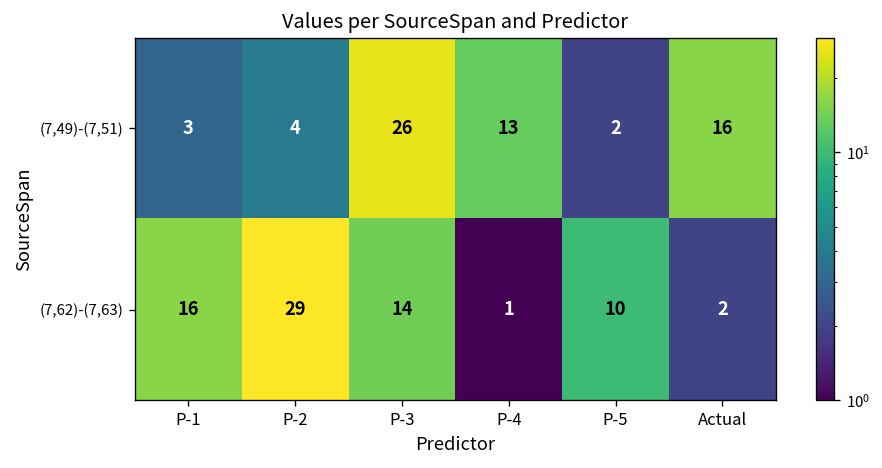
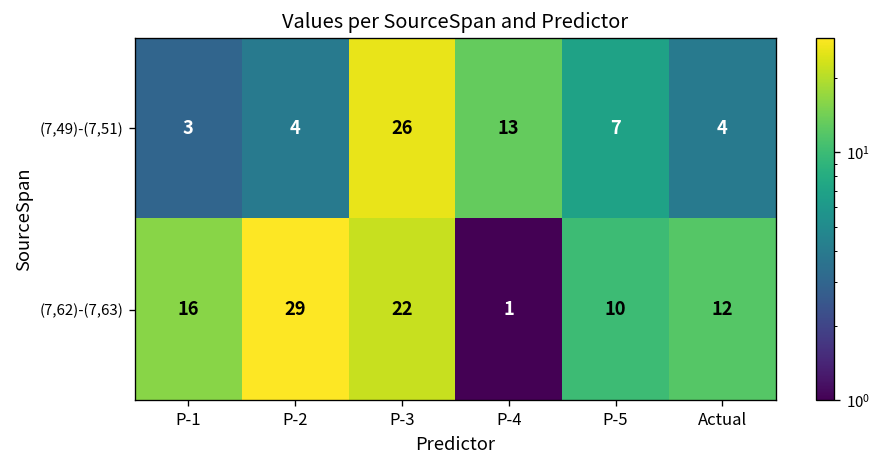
  {
    "(7,49)-(7,51)": {
      "P-1": 3,
      "P-2": 4,
      "P-3": 26,
      "P-4": 13,
-     "P-5": 2,
-     "Actual": 16
+     "P-5": 7,
+     "Actual": 4
    },
    "(7,62)-(7,63)": {
      "P-1": 16,
      "P-2": 29,
-     "P-3": 14,
+     "P-3": 22,
      "P-4": 1,
      "P-5": 10,
-     "Actual": 2
+     "Actual": 12
    }
  }
